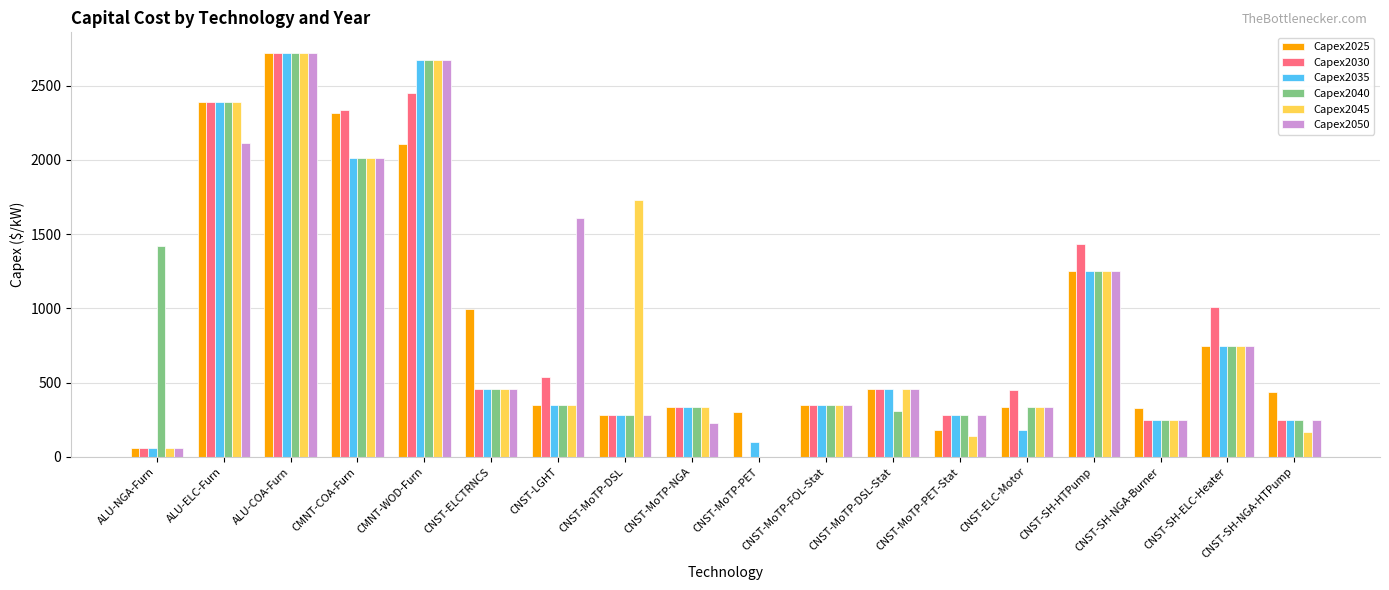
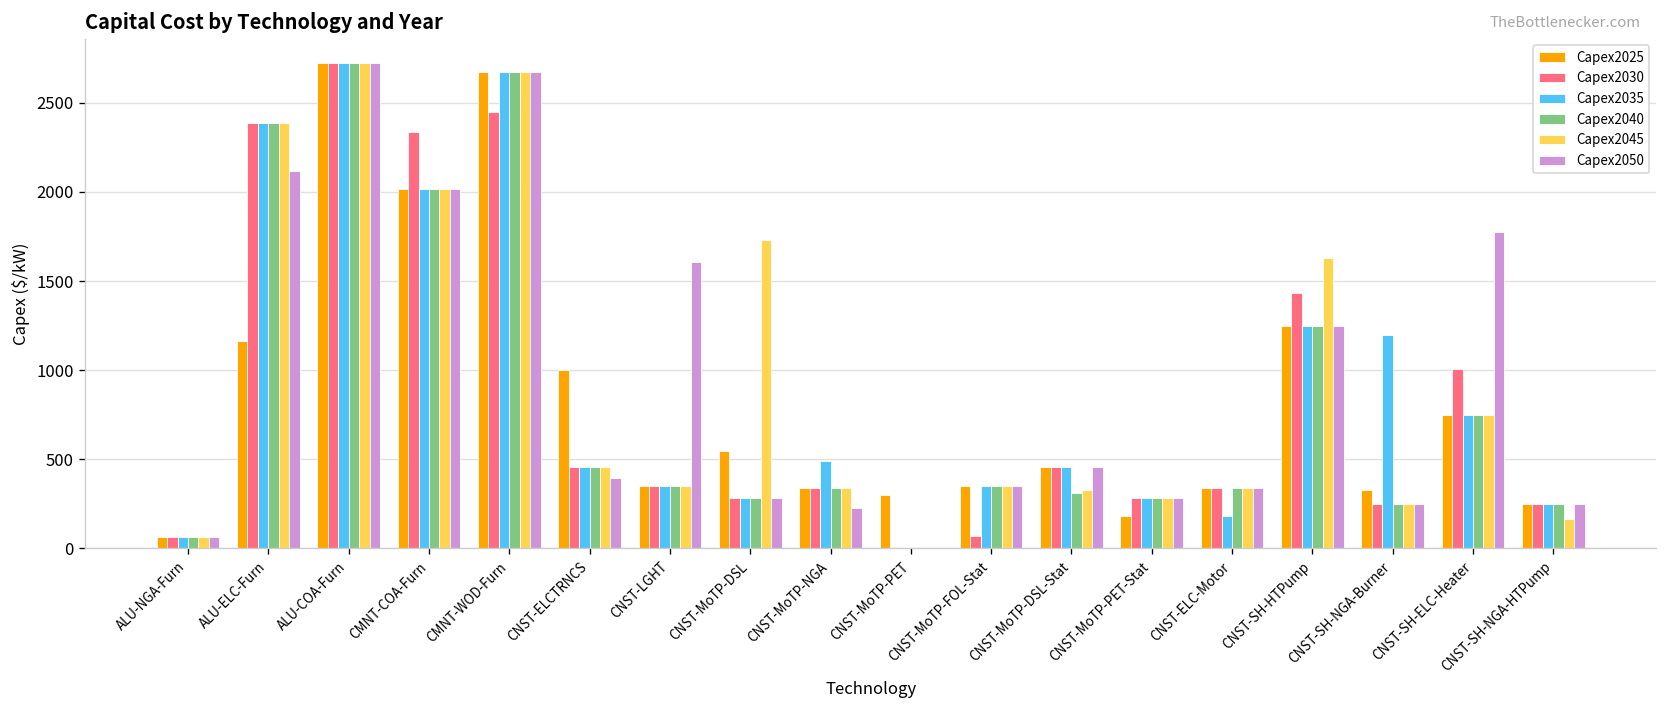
  {
    "Capex2025": {
      "ALU-NGA-Furn": 60,
-     "ALU-ELC-Furn": 2390,
+     "ALU-ELC-Furn": 1160,
      "ALU-COA-Furn": 2720,
-     "CMNT-COA-Furn": 2320,
-     "CMNT-WOD-Furn": 2110,
+     "CMNT-COA-Furn": 2020,
+     "CMNT-WOD-Furn": 2680,
      "CNST-ELCTRNCS": 1000,
      "CNST-LGHT": 350,
-     "CNST-MoTP-DSL": 280,
+     "CNST-MoTP-DSL": 540,
      "CNST-MoTP-NGA": 340,
      "CNST-MoTP-PET": 300,
      "CNST-MoTP-FOL-Stat": 350,
      "CNST-MoTP-DSL-Stat": 460,
      "CNST-MoTP-PET-Stat": 180,
      "CNST-ELC-Motor": 340,
      "CNST-SH-HTPump": 1250,
      "CNST-SH-NGA-Burner": 330,
      "CNST-SH-ELC-Heater": 750,
-     "CNST-SH-NGA-HTPump": 440
+     "CNST-SH-NGA-HTPump": 250
    },
    "Capex2030": {
      "ALU-NGA-Furn": 60,
      "ALU-ELC-Furn": 2390,
      "ALU-COA-Furn": 2720,
      "CMNT-COA-Furn": 2340,
      "CMNT-WOD-Furn": 2450,
      "CNST-ELCTRNCS": 460,
-     "CNST-LGHT": 540,
+     "CNST-LGHT": 350,
      "CNST-MoTP-DSL": 280,
      "CNST-MoTP-NGA": 340,
      "CNST-MoTP-PET": 0,
-     "CNST-MoTP-FOL-Stat": 350,
+     "CNST-MoTP-FOL-Stat": 70,
      "CNST-MoTP-DSL-Stat": 460,
      "CNST-MoTP-PET-Stat": 280,
-     "CNST-ELC-Motor": 450,
+     "CNST-ELC-Motor": 340,
      "CNST-SH-HTPump": 1430,
      "CNST-SH-NGA-Burner": 250,
      "CNST-SH-ELC-Heater": 1010,
      "CNST-SH-NGA-HTPump": 250
    },
    "Capex2035": {
      "ALU-NGA-Furn": 60,
      "ALU-ELC-Furn": 2390,
      "ALU-COA-Furn": 2720,
      "CMNT-COA-Furn": 2020,
      "CMNT-WOD-Furn": 2680,
      "CNST-ELCTRNCS": 460,
      "CNST-LGHT": 350,
      "CNST-MoTP-DSL": 280,
-     "CNST-MoTP-NGA": 340,
-     "CNST-MoTP-PET": 100,
+     "CNST-MoTP-NGA": 490,
+     "CNST-MoTP-PET": 0,
      "CNST-MoTP-FOL-Stat": 350,
      "CNST-MoTP-DSL-Stat": 460,
      "CNST-MoTP-PET-Stat": 280,
      "CNST-ELC-Motor": 180,
      "CNST-SH-HTPump": 1250,
-     "CNST-SH-NGA-Burner": 250,
+     "CNST-SH-NGA-Burner": 1200,
      "CNST-SH-ELC-Heater": 750,
      "CNST-SH-NGA-HTPump": 250
    },
    "Capex2040": {
-     "ALU-NGA-Furn": 1420,
+     "ALU-NGA-Furn": 60,
      "ALU-ELC-Furn": 2390,
      "ALU-COA-Furn": 2720,
      "CMNT-COA-Furn": 2020,
      "CMNT-WOD-Furn": 2680,
      "CNST-ELCTRNCS": 460,
      "CNST-LGHT": 350,
      "CNST-MoTP-DSL": 280,
      "CNST-MoTP-NGA": 340,
      "CNST-MoTP-PET": 0,
      "CNST-MoTP-FOL-Stat": 350,
      "CNST-MoTP-DSL-Stat": 310,
      "CNST-MoTP-PET-Stat": 280,
      "CNST-ELC-Motor": 340,
      "CNST-SH-HTPump": 1250,
      "CNST-SH-NGA-Burner": 250,
      "CNST-SH-ELC-Heater": 750,
      "CNST-SH-NGA-HTPump": 250
    },
    "Capex2045": {
      "ALU-NGA-Furn": 60,
      "ALU-ELC-Furn": 2390,
      "ALU-COA-Furn": 2720,
      "CMNT-COA-Furn": 2020,
      "CMNT-WOD-Furn": 2680,
      "CNST-ELCTRNCS": 460,
      "CNST-LGHT": 350,
      "CNST-MoTP-DSL": 1730,
      "CNST-MoTP-NGA": 340,
      "CNST-MoTP-PET": 0,
      "CNST-MoTP-FOL-Stat": 350,
-     "CNST-MoTP-DSL-Stat": 460,
-     "CNST-MoTP-PET-Stat": 140,
+     "CNST-MoTP-DSL-Stat": 330,
+     "CNST-MoTP-PET-Stat": 280,
      "CNST-ELC-Motor": 340,
-     "CNST-SH-HTPump": 1250,
+     "CNST-SH-HTPump": 1630,
      "CNST-SH-NGA-Burner": 250,
      "CNST-SH-ELC-Heater": 750,
      "CNST-SH-NGA-HTPump": 170
    },
    "Capex2050": {
      "ALU-NGA-Furn": 60,
      "ALU-ELC-Furn": 2120,
      "ALU-COA-Furn": 2720,
      "CMNT-COA-Furn": 2020,
      "CMNT-WOD-Furn": 2680,
-     "CNST-ELCTRNCS": 460,
+     "CNST-ELCTRNCS": 400,
      "CNST-LGHT": 1610,
      "CNST-MoTP-DSL": 280,
      "CNST-MoTP-NGA": 230,
      "CNST-MoTP-PET": 0,
      "CNST-MoTP-FOL-Stat": 350,
      "CNST-MoTP-DSL-Stat": 460,
      "CNST-MoTP-PET-Stat": 280,
      "CNST-ELC-Motor": 340,
      "CNST-SH-HTPump": 1250,
      "CNST-SH-NGA-Burner": 250,
-     "CNST-SH-ELC-Heater": 750,
+     "CNST-SH-ELC-Heater": 1770,
      "CNST-SH-NGA-HTPump": 250
    }
  }
